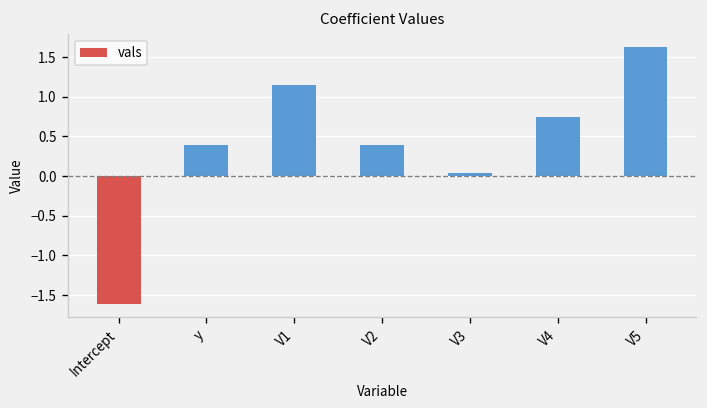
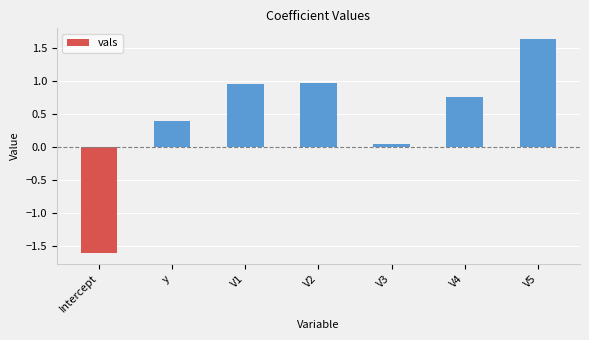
  {
    "Intercept": -1.6,
    "y": 0.4,
-   "V1": 1.1,
-   "V2": 0.4,
+   "V1": 0.9,
+   "V2": 1.0,
    "V4": 0.7,
    "V5": 1.6
  }
